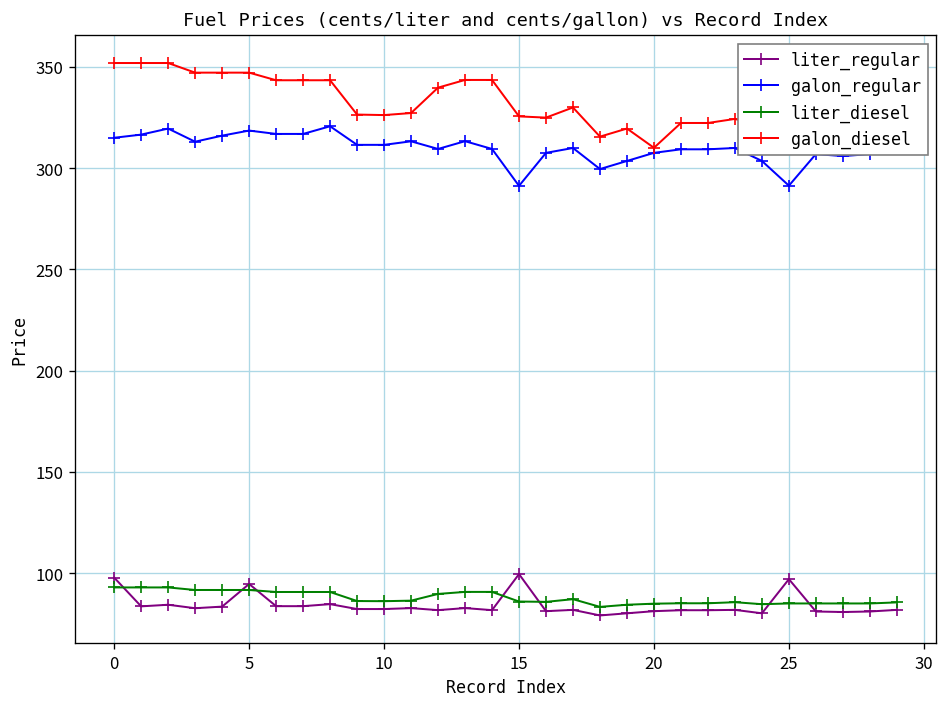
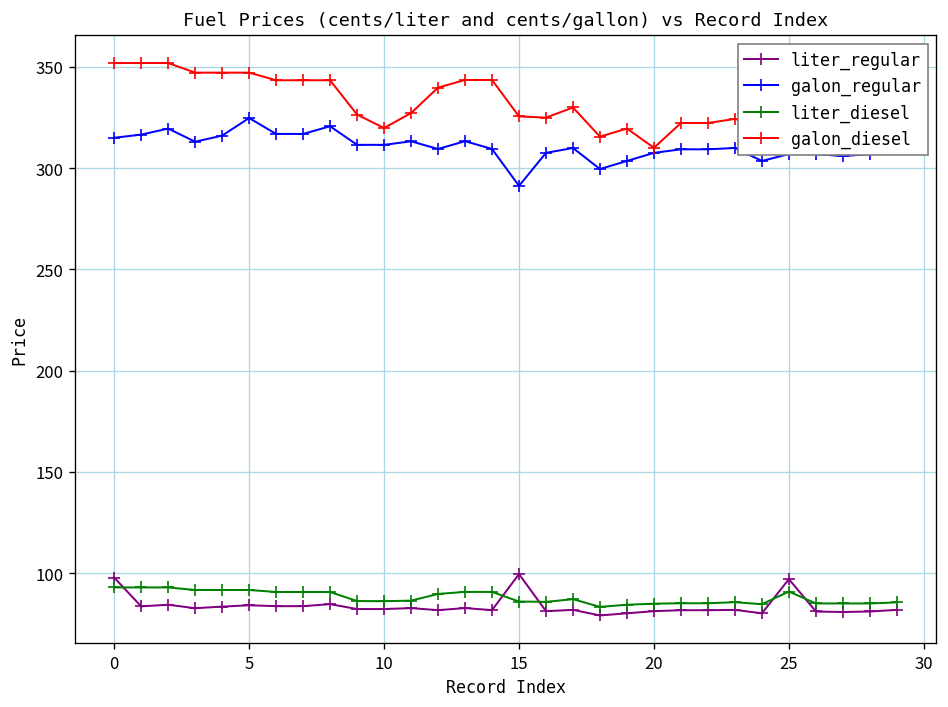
  {
    "liter_regular": {
      "0": 98,
-     "5": 95,
+     "5": 84,
      "10": 82,
      "15": 100,
      "20": 81,
      "25": 97
    },
    "galon_regular": {
      "0": 315,
-     "5": 319,
+     "5": 325,
      "10": 311,
      "15": 291,
      "20": 308,
-     "25": 291
+     "25": 307
    },
    "liter_diesel": {
      "0": 93,
      "5": 92,
      "10": 86,
      "15": 86,
      "20": 85,
-     "25": 85
+     "25": 91
    },
    "galon_diesel": {
      "0": 352,
      "5": 347,
-     "10": 326,
+     "10": 320,
      "15": 326,
      "20": 310
    }
  }
